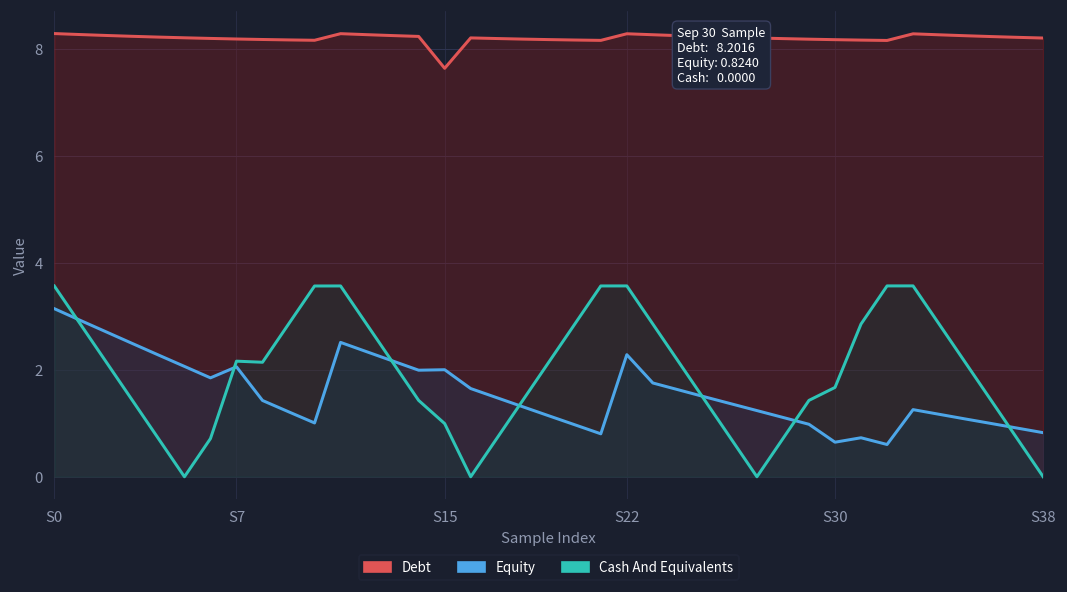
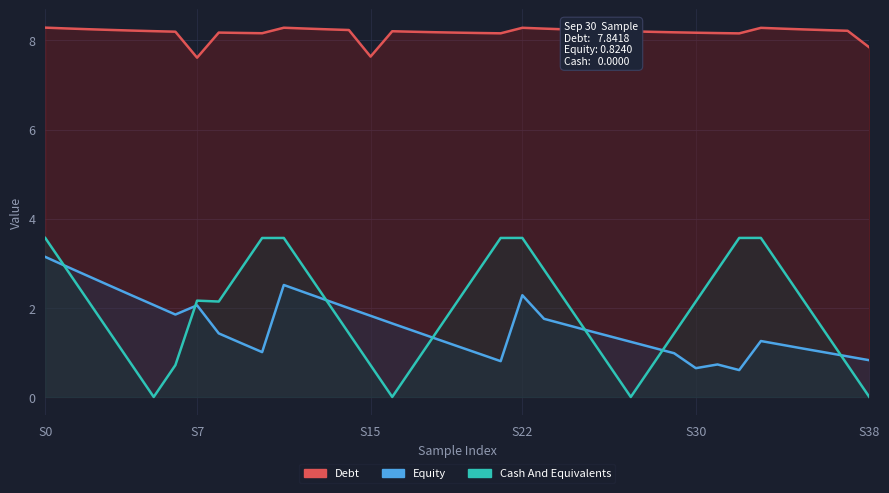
  {
    "Debt": {
-     "S7": 8.2,
-     "S38": 8.2016
+     "S7": 7.6,
+     "S38": 7.8418
    },
    "Equity": {
      "S0": 3.1,
      "S7": 2.1,
-     "S15": 2.0,
+     "S15": 1.8,
      "S22": 2.3,
      "S30": 0.6,
      "S38": 0.8
    },
    "Cash And Equivalents": {
      "S0": 3.6,
      "S7": 2.2,
-     "S15": 1.0,
+     "S15": 0.7,
      "S22": 3.6,
-     "S30": 1.7,
+     "S30": 2.1,
      "S38": 0.0
    }
  }
